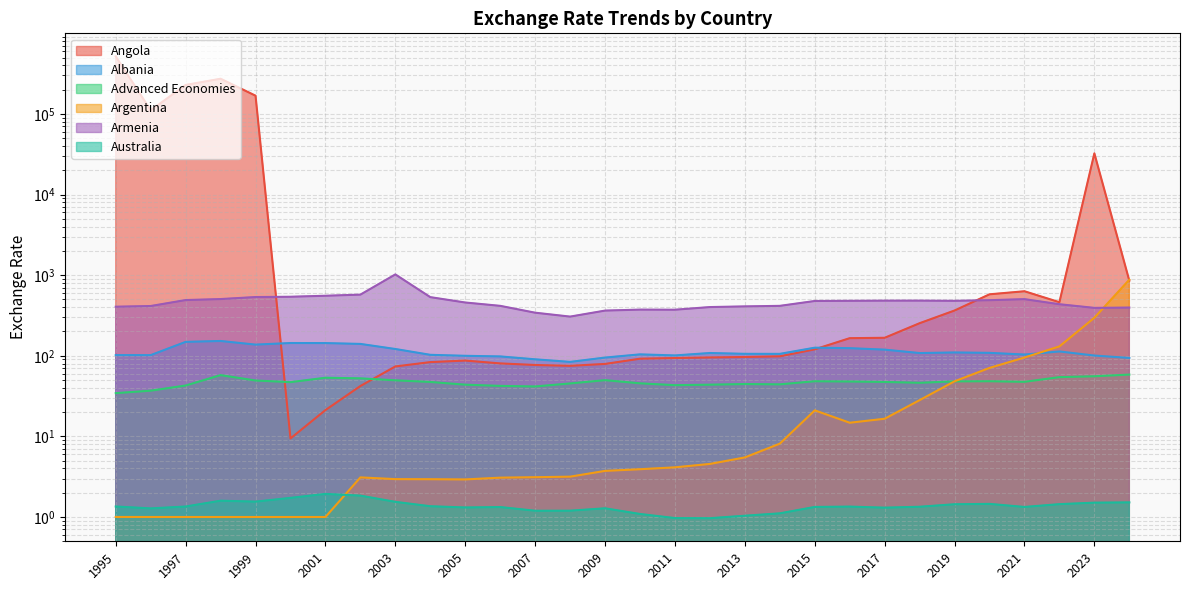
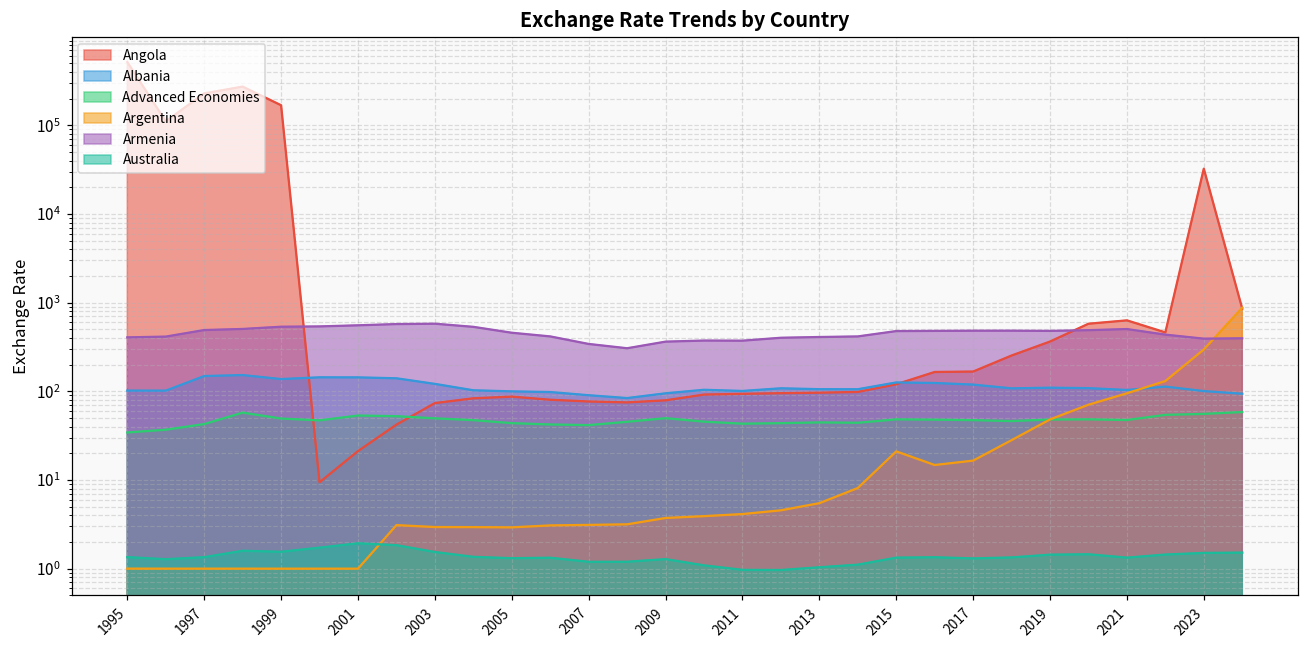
  {
    "Angola": {
      "1999": 170000,
      "2001": 21,
      "2003": 70,
      "2005": 90,
      "2007": 80,
      "2009": 80,
      "2011": 90,
      "2013": 100,
      "2017": 170,
      "2019": 400,
      "2021": 600,
      "2023": 32000
    },
    "Albania": {
      "1995": 100,
      "1997": 150,
      "1999": 140,
      "2001": 140,
      "2003": 120,
      "2005": 100,
      "2007": 90,
      "2009": 90,
      "2011": 100,
      "2013": 110,
      "2017": 120,
      "2019": 110,
      "2021": 100,
      "2023": 100
    },
    "Argentina": {
      "1995": 1,
      "1997": 1,
      "1999": 1,
      "2001": 1,
      "2003": 3,
      "2005": 3,
      "2007": 3,
      "2009": 4,
      "2011": 4,
      "2013": 5,
      "2015": 21,
      "2017": 17,
      "2021": 100,
      "2023": 300
    },
    "Armenia": {
      "1995": 400,
      "1997": 500,
      "1999": 500,
      "2001": 600,
-     "2003": 1000,
+     "2003": 600,
      "2005": 500,
      "2007": 340,
      "2009": 400,
      "2011": 400,
      "2013": 400,
      "2015": 500,
      "2017": 500,
      "2019": 500,
      "2021": 500,
      "2023": 400
    }
  }
